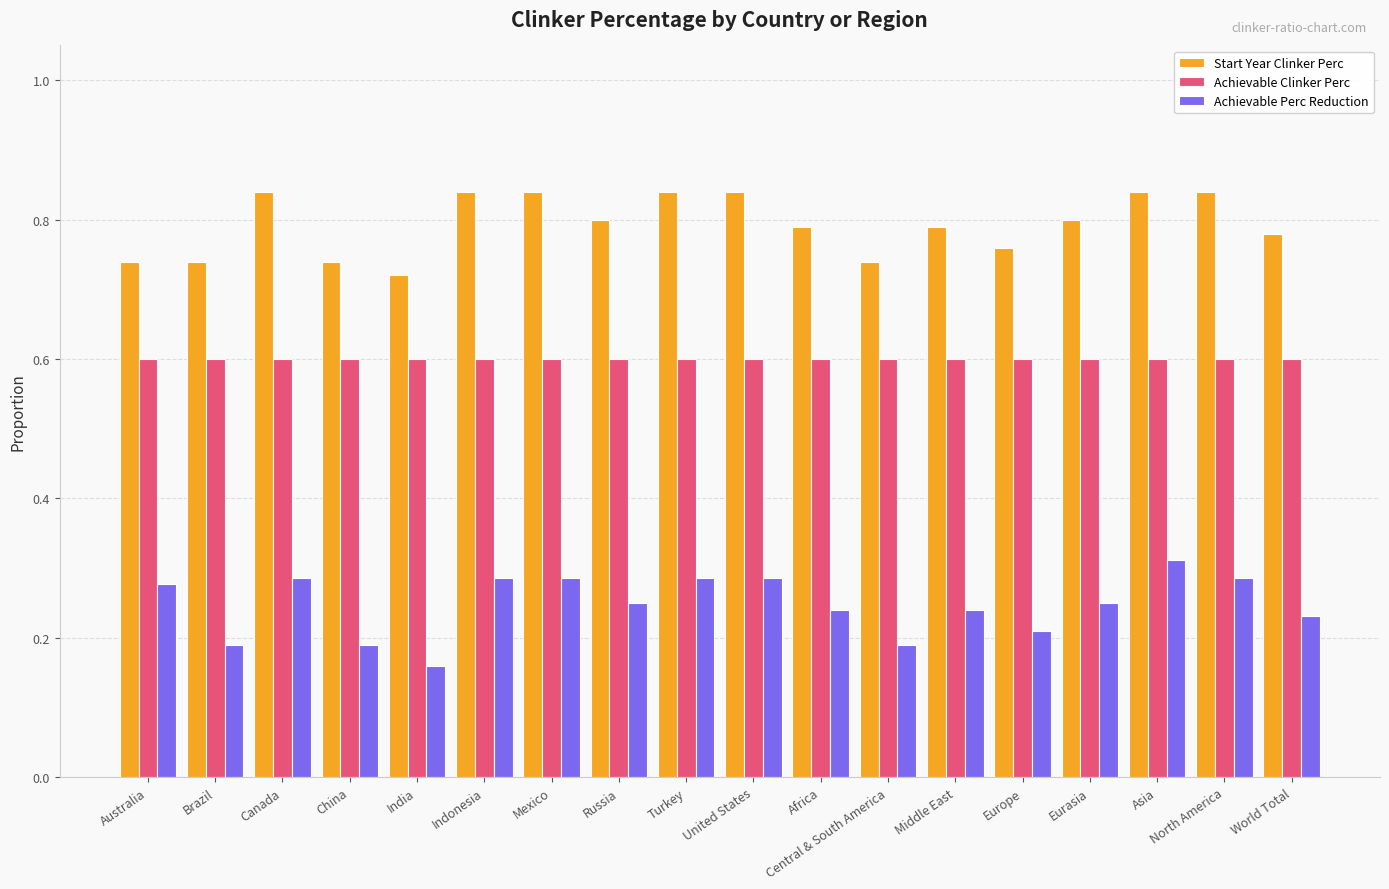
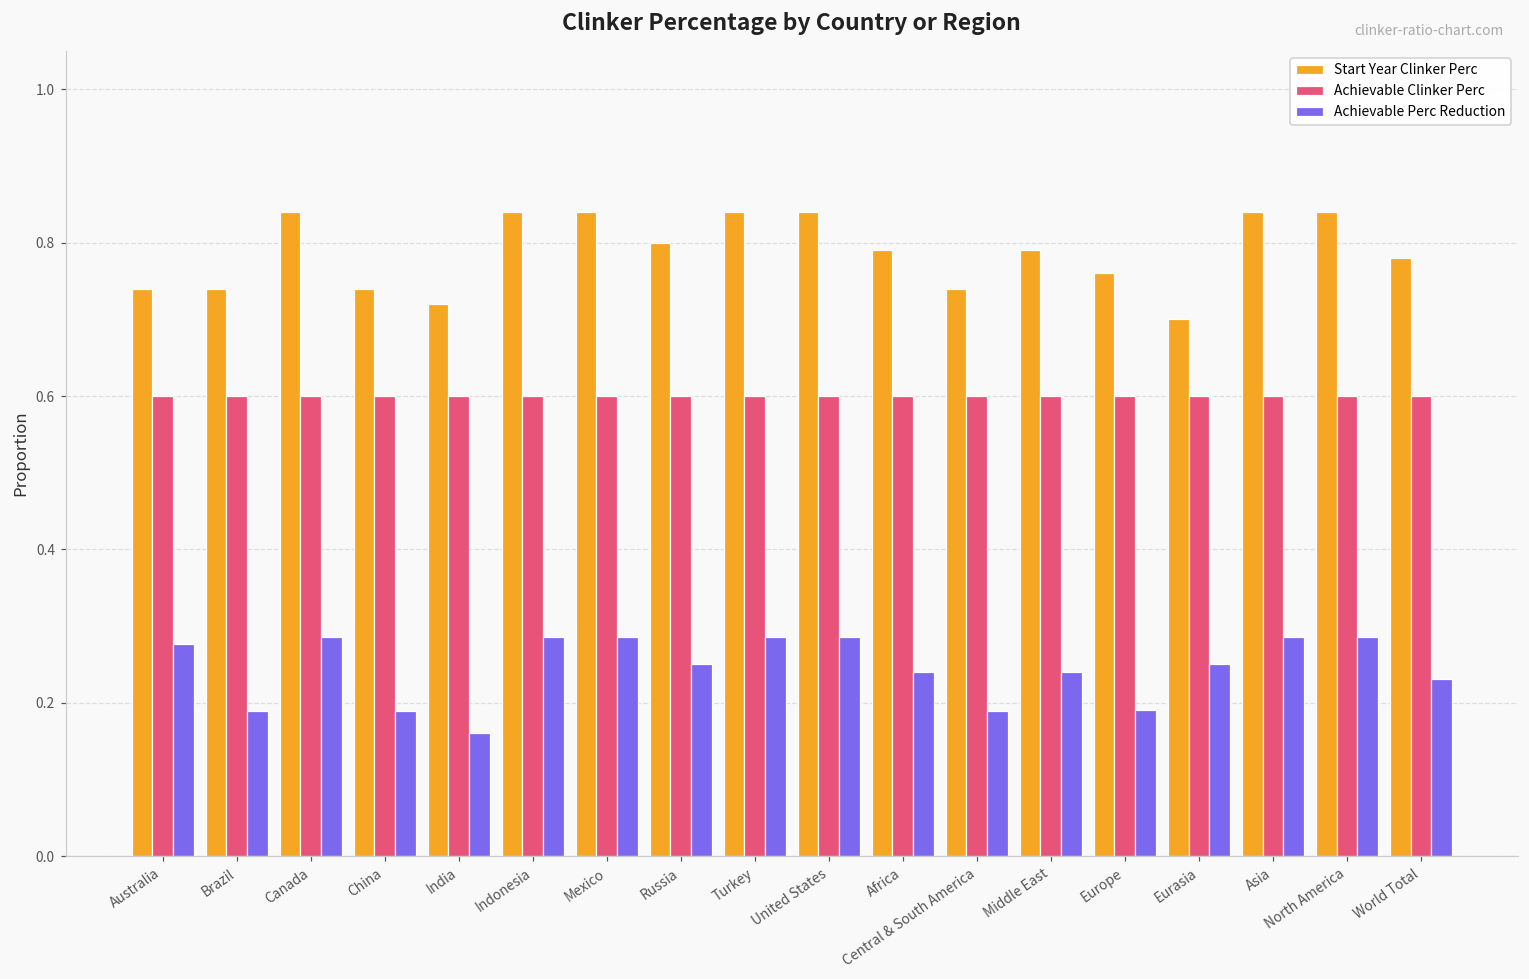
  {
    "Start Year Clinker Perc": {
      "Australia": 0.74,
      "Brazil": 0.74,
      "Canada": 0.84,
      "China": 0.74,
      "India": 0.72,
      "Indonesia": 0.84,
      "Mexico": 0.84,
      "Russia": 0.8,
      "Turkey": 0.84,
      "United States": 0.84,
      "Africa": 0.79,
      "Central & South America": 0.74,
      "Middle East": 0.79,
      "Europe": 0.76,
-     "Eurasia": 0.8,
+     "Eurasia": 0.7,
      "Asia": 0.84,
      "North America": 0.84,
      "World Total": 0.78
    },
    "Achievable Clinker Perc": {
      "Australia": 0.60,
      "Brazil": 0.60,
      "Canada": 0.60,
      "China": 0.60,
      "India": 0.60,
      "Indonesia": 0.60,
      "Mexico": 0.60,
      "Russia": 0.60,
      "Turkey": 0.60,
      "United States": 0.60,
      "Africa": 0.60,
      "Central & South America": 0.60,
      "Middle East": 0.60,
      "Europe": 0.60,
      "Eurasia": 0.60,
      "Asia": 0.60,
      "North America": 0.60,
      "World Total": 0.60
    },
    "Achievable Perc Reduction": {
      "Australia": 0.28,
      "Brazil": 0.19,
      "Canada": 0.29,
      "China": 0.19,
      "India": 0.16,
      "Indonesia": 0.29,
      "Mexico": 0.29,
      "Russia": 0.25,
      "Turkey": 0.29,
      "United States": 0.29,
      "Africa": 0.24,
      "Central & South America": 0.19,
      "Middle East": 0.24,
-     "Europe": 0.21,
+     "Europe": 0.19,
      "Eurasia": 0.25,
-     "Asia": 0.31,
+     "Asia": 0.29,
      "North America": 0.29,
      "World Total": 0.23
    }
  }
